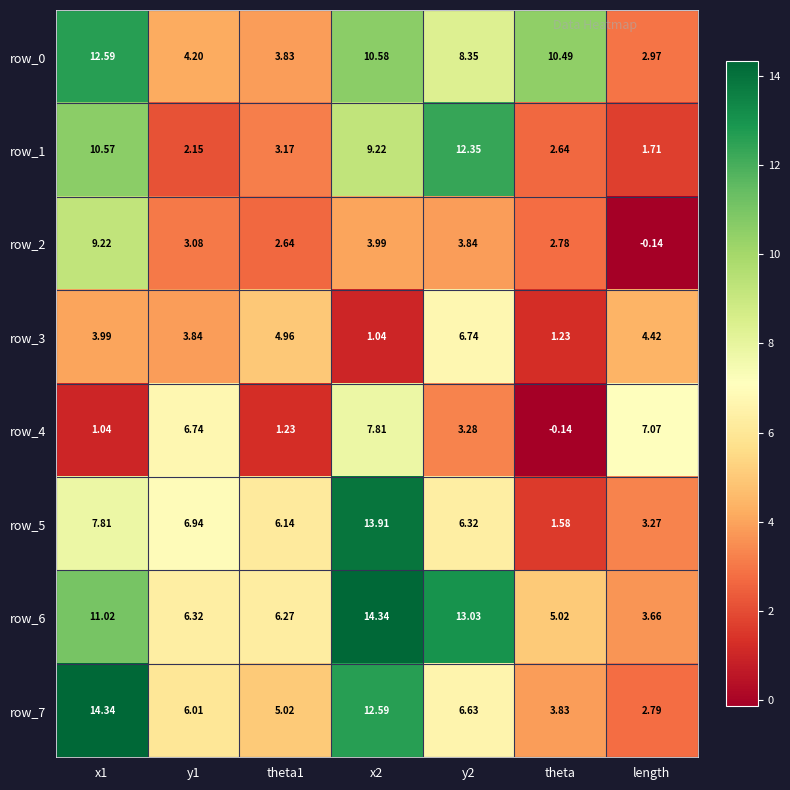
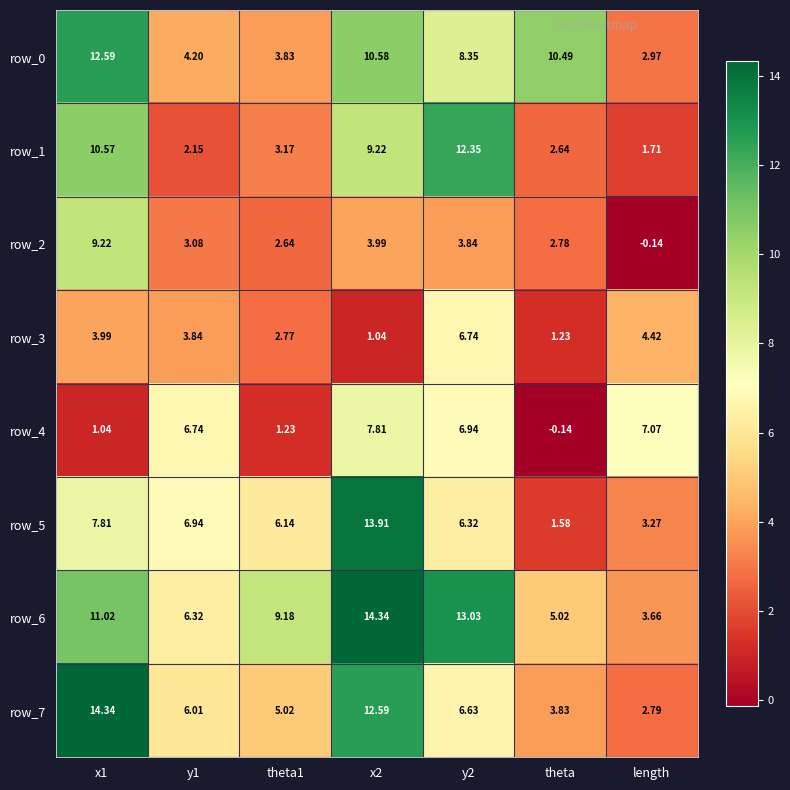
  {
    "row_0": {
      "x1": 12.59,
      "y1": 4.20,
      "theta1": 3.83,
      "x2": 10.58,
      "y2": 8.35,
      "theta": 10.49,
      "length": 2.97
    },
    "row_1": {
      "x1": 10.57,
      "y1": 2.15,
      "theta1": 3.17,
      "x2": 9.22,
      "y2": 12.35,
      "theta": 2.64,
      "length": 1.71
    },
    "row_2": {
      "x1": 9.22,
      "y1": 3.08,
      "theta1": 2.64,
      "x2": 3.99,
      "y2": 3.84,
      "theta": 2.78,
      "length": -0.14
    },
    "row_3": {
      "x1": 3.99,
      "y1": 3.84,
-     "theta1": 4.96,
+     "theta1": 2.77,
      "x2": 1.04,
      "y2": 6.74,
      "theta": 1.23,
      "length": 4.42
    },
    "row_4": {
      "x1": 1.04,
      "y1": 6.74,
      "theta1": 1.23,
      "x2": 7.81,
-     "y2": 3.28,
+     "y2": 6.94,
      "theta": -0.14,
      "length": 7.07
    },
    "row_5": {
      "x1": 7.81,
      "y1": 6.94,
      "theta1": 6.14,
      "x2": 13.91,
      "y2": 6.32,
      "theta": 1.58,
      "length": 3.27
    },
    "row_6": {
      "x1": 11.02,
      "y1": 6.32,
-     "theta1": 6.27,
+     "theta1": 9.18,
      "x2": 14.34,
      "y2": 13.03,
      "theta": 5.02,
      "length": 3.66
    },
    "row_7": {
      "x1": 14.34,
      "y1": 6.01,
      "theta1": 5.02,
      "x2": 12.59,
      "y2": 6.63,
      "theta": 3.83,
      "length": 2.79
    }
  }
